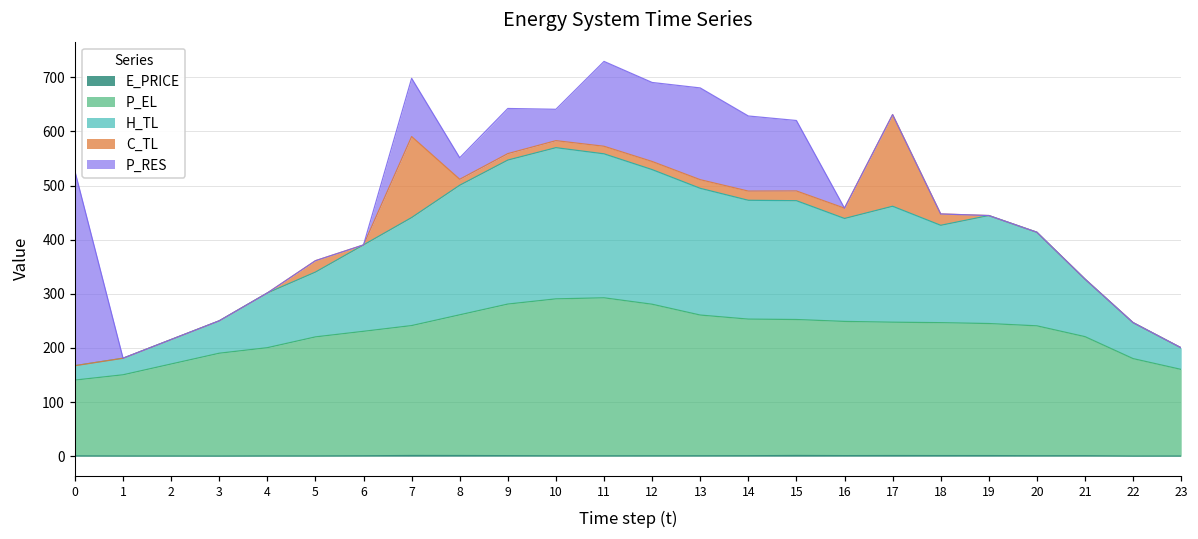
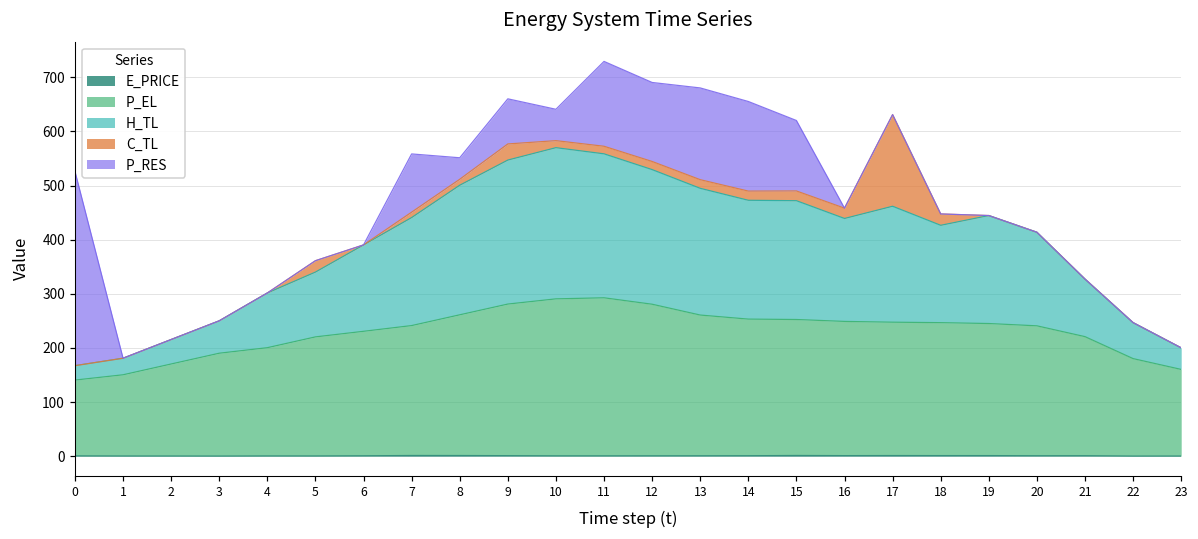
  {
    "H_TL": {
      "5": 120,
      "7": 200,
      "8": 240,
      "9": 270,
      "10": 280,
      "11": 270,
      "12": 250,
      "13": 230,
      "14": 220,
      "15": 220,
      "16": 190,
      "17": 210,
      "18": 180
    },
    "C_TL": {
-     "7": 150,
+     "7": 10,
      "8": 10,
-     "9": 10,
+     "9": 30,
      "10": 10,
      "11": 10,
      "12": 20,
      "13": 20,
      "14": 20,
      "15": 20
    },
    "P_RES": {
      "0": 360,
      "7": 110,
      "8": 40,
      "9": 80,
      "10": 60,
      "11": 160,
      "12": 150,
      "13": 170,
-     "14": 140,
+     "14": 170,
      "15": 130
    }
  }
